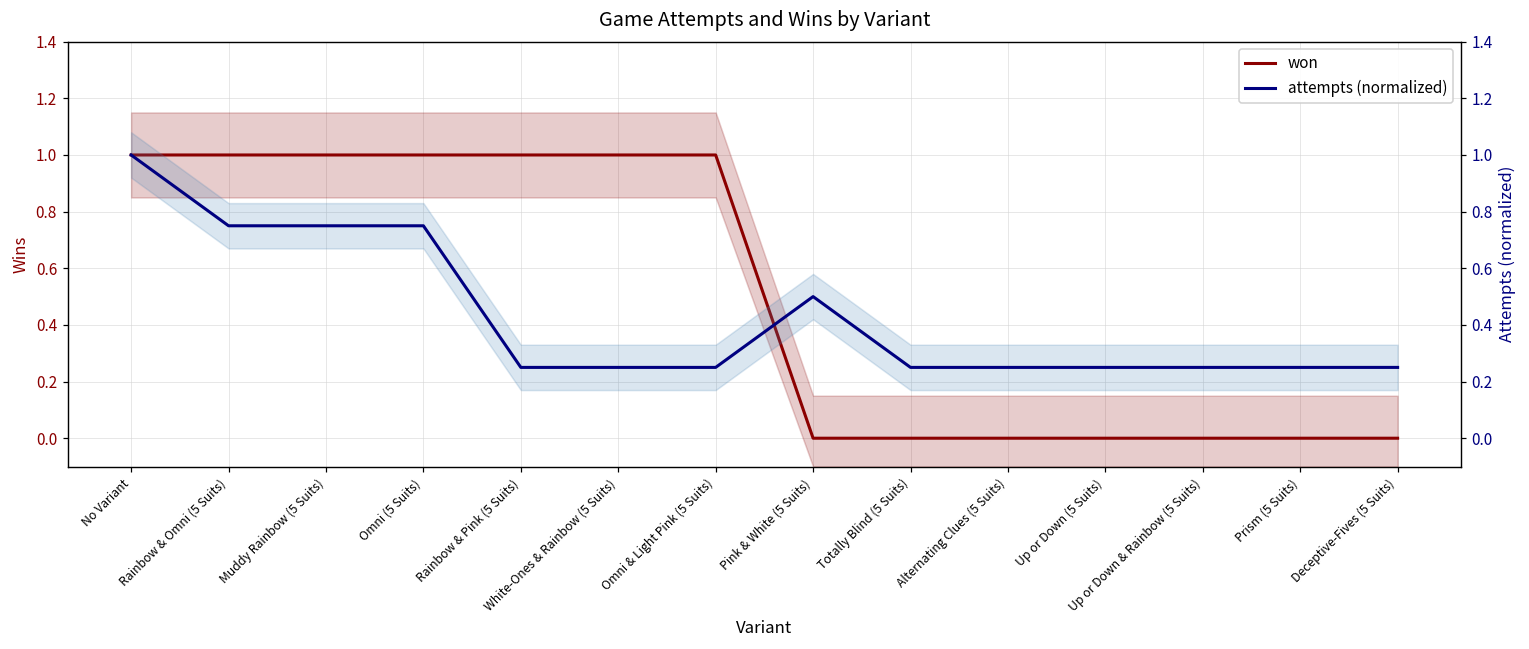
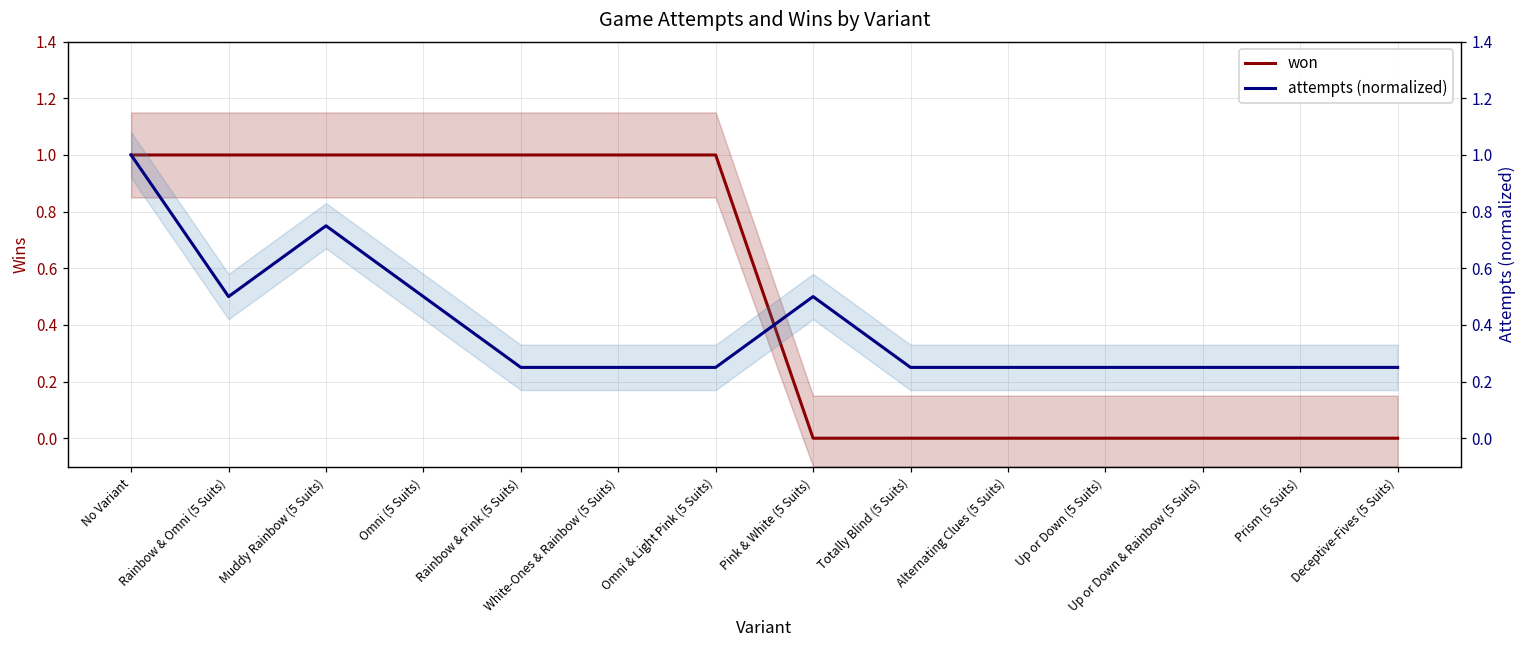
  {
    "attempts (normalized)": {
      "No Variant": 1.00,
-     "Rainbow & Omni (5 Suits)": 0.75,
+     "Rainbow & Omni (5 Suits)": 0.50,
      "Muddy Rainbow (5 Suits)": 0.75,
-     "Omni (5 Suits)": 0.75,
+     "Omni (5 Suits)": 0.50,
      "Rainbow & Pink (5 Suits)": 0.25,
      "White-Ones & Rainbow (5 Suits)": 0.25,
      "Omni & Light Pink (5 Suits)": 0.25,
      "Pink & White (5 Suits)": 0.50,
      "Totally Blind (5 Suits)": 0.25,
      "Alternating Clues (5 Suits)": 0.25,
      "Up or Down (5 Suits)": 0.25,
      "Up or Down & Rainbow (5 Suits)": 0.25,
      "Prism (5 Suits)": 0.25,
      "Deceptive-Fives (5 Suits)": 0.25
    }
  }
